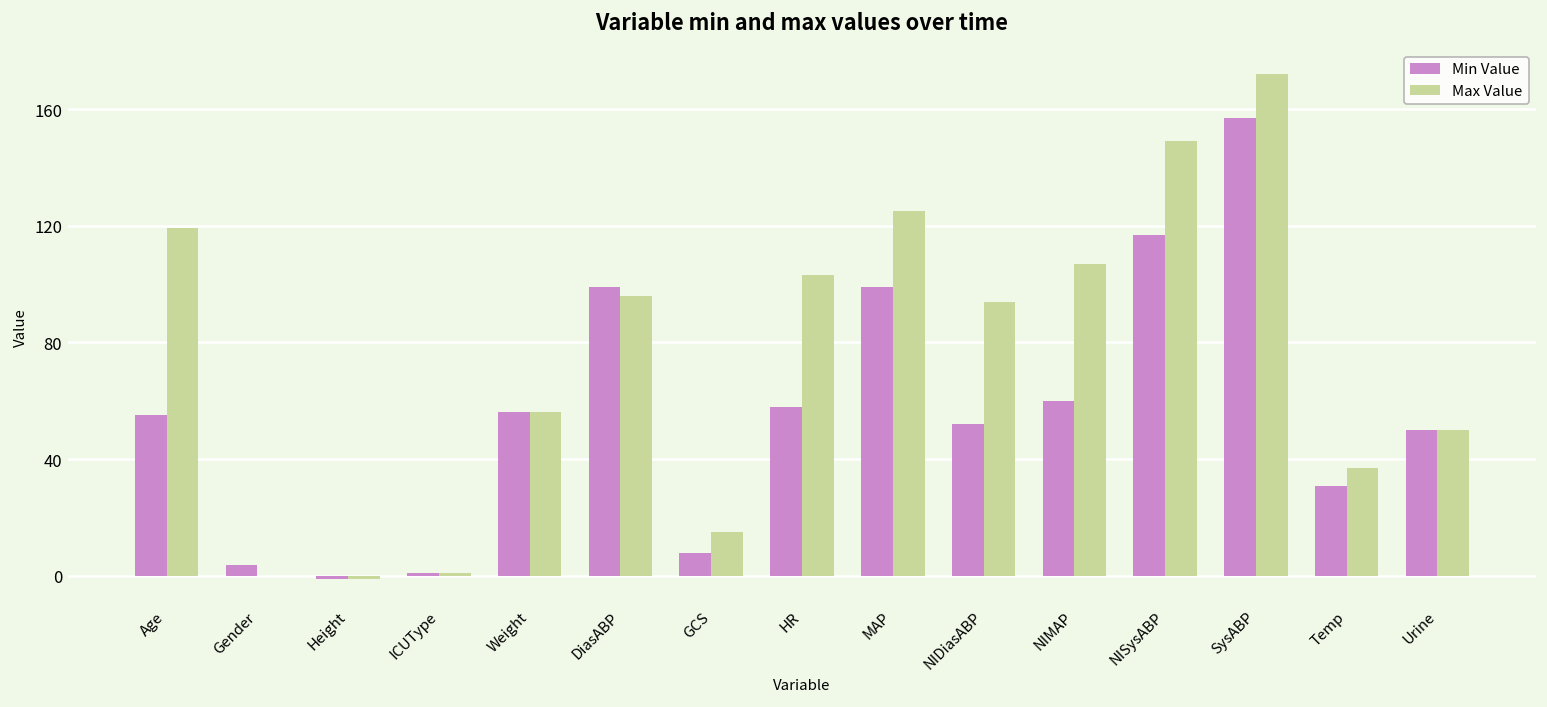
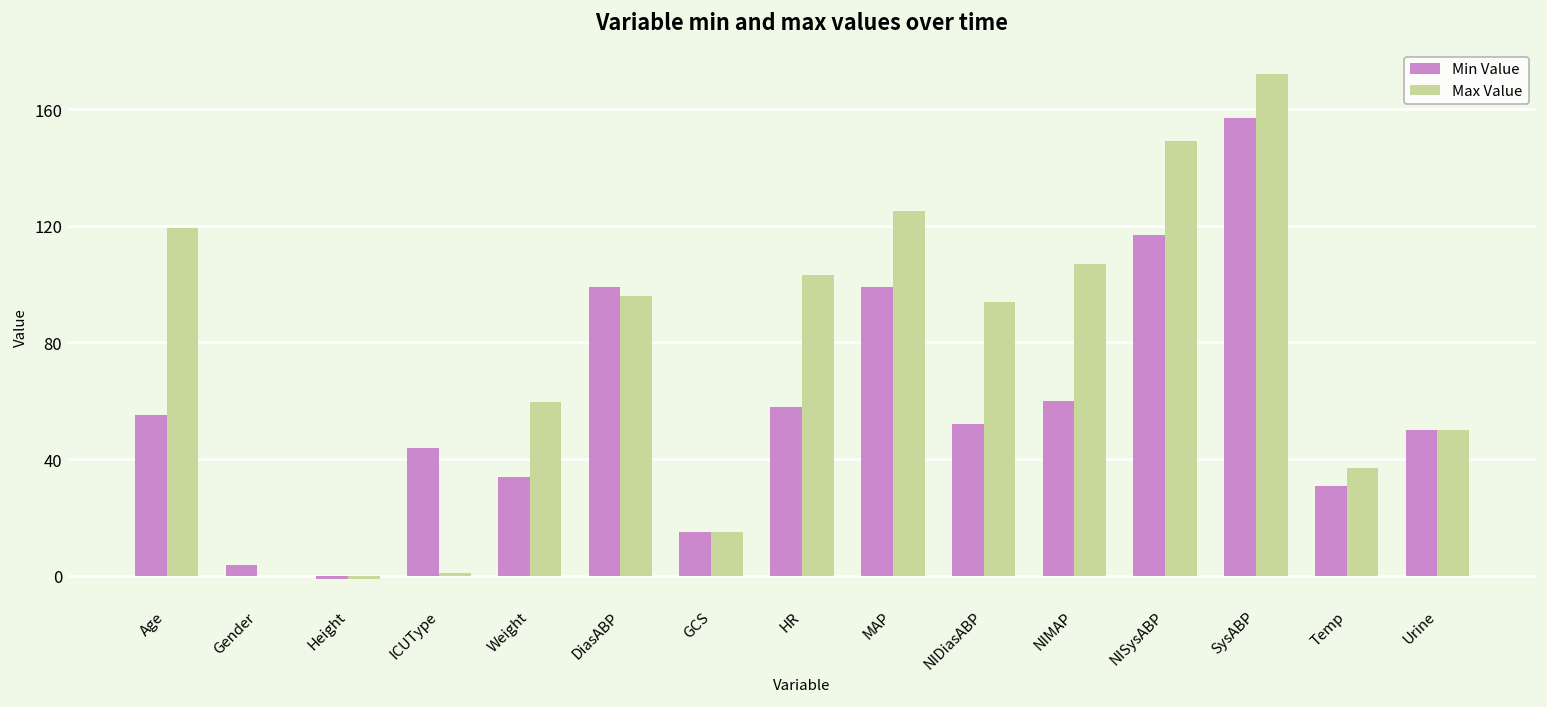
  {
    "Min Value": {
      "Age": 55,
      "Gender": 4,
-     "ICUType": 1,
-     "Weight": 56,
+     "ICUType": 44,
+     "Weight": 34,
      "DiasABP": 99,
-     "GCS": 8,
+     "GCS": 15,
      "HR": 58,
      "MAP": 99,
      "NIDiasABP": 52,
      "NIMAP": 60,
      "NISysABP": 117,
      "SysABP": 157,
      "Temp": 31,
      "Urine": 50
    },
    "Max Value": {
      "Age": 119,
      "Gender": 0,
-     "Weight": 56,
+     "Weight": 60,
      "DiasABP": 96,
      "GCS": 15,
      "HR": 103,
      "MAP": 125,
      "NIDiasABP": 94,
      "NIMAP": 107,
      "NISysABP": 149,
      "SysABP": 172,
      "Temp": 37,
      "Urine": 50
    }
  }
